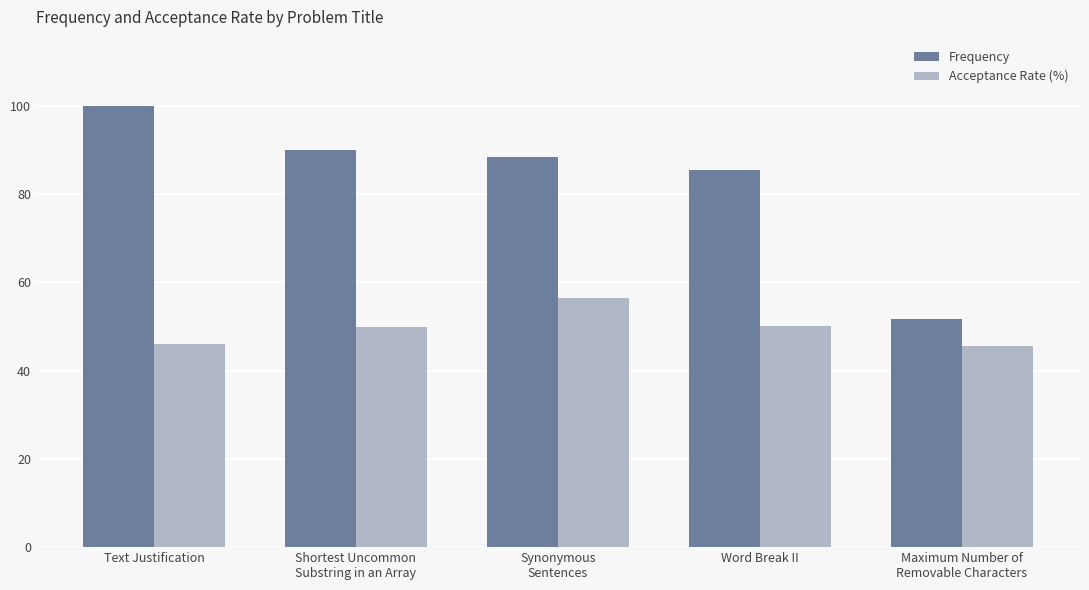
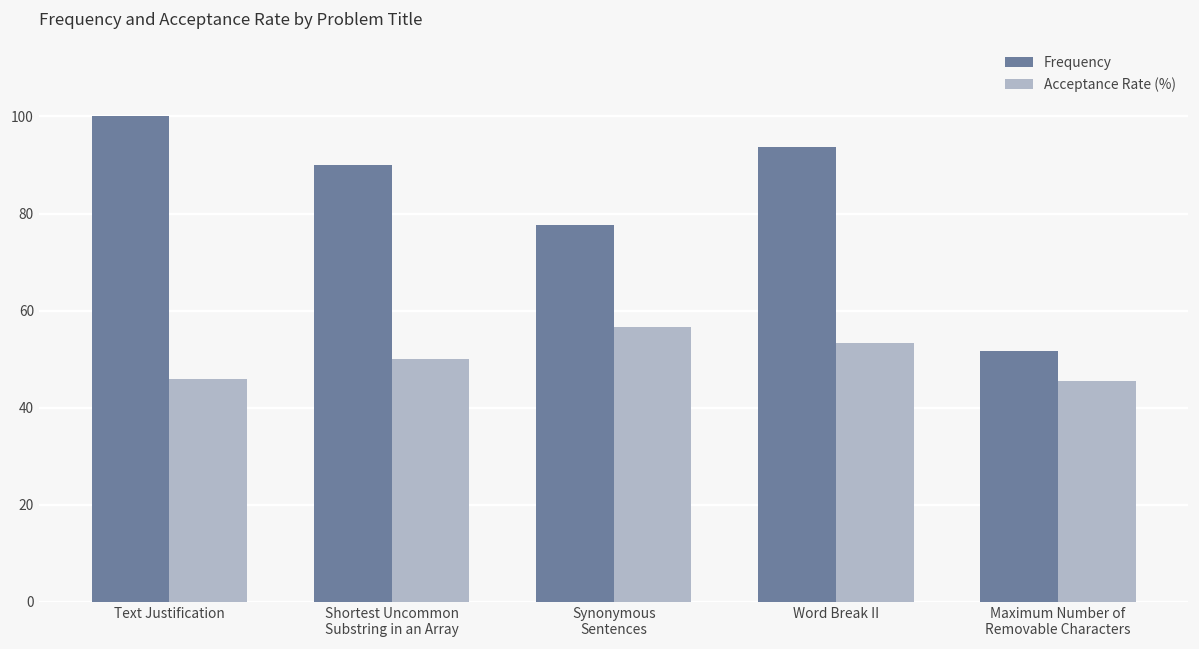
  {
    "Frequency": {
      "Text Justification": 100,
      "Shortest Uncommon Substring in an Array": 90,
-     "Synonymous Sentences": 88,
-     "Word Break II": 85,
+     "Synonymous Sentences": 78,
+     "Word Break II": 94,
      "Maximum Number of Removable Characters": 52
    },
    "Acceptance Rate (%)": {
      "Text Justification": 46,
      "Shortest Uncommon Substring in an Array": 50,
      "Synonymous Sentences": 57,
-     "Word Break II": 50,
+     "Word Break II": 53,
      "Maximum Number of Removable Characters": 46
    }
  }
